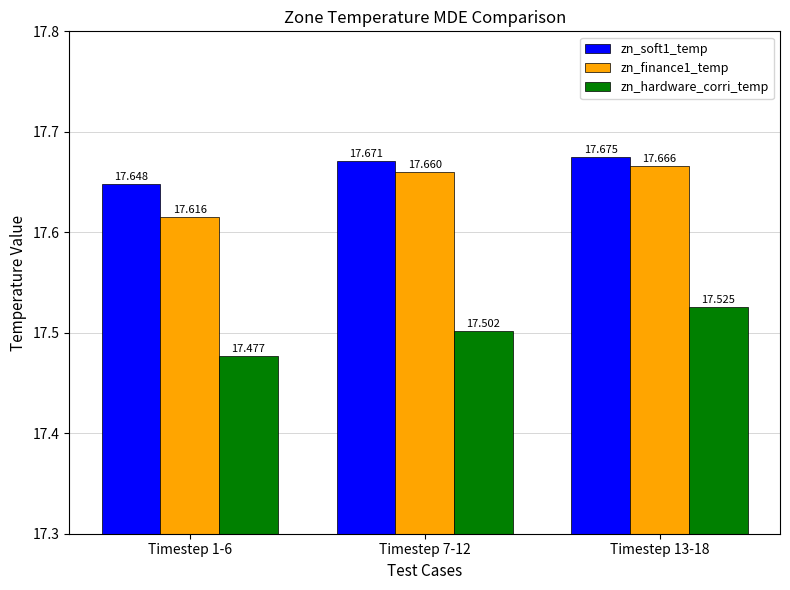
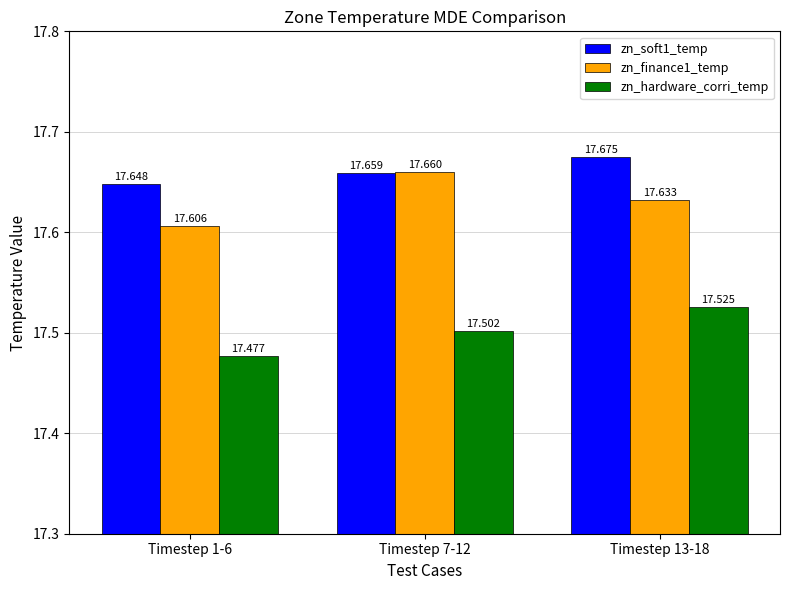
  {
    "zn_soft1_temp": {
      "Timestep 1-6": 17.648,
-     "Timestep 7-12": 17.671,
+     "Timestep 7-12": 17.659,
      "Timestep 13-18": 17.675
    },
    "zn_finance1_temp": {
-     "Timestep 1-6": 17.616,
+     "Timestep 1-6": 17.606,
      "Timestep 7-12": 17.660,
-     "Timestep 13-18": 17.666
+     "Timestep 13-18": 17.633
    },
    "zn_hardware_corri_temp": {
      "Timestep 1-6": 17.477,
      "Timestep 7-12": 17.502,
      "Timestep 13-18": 17.525
    }
  }
